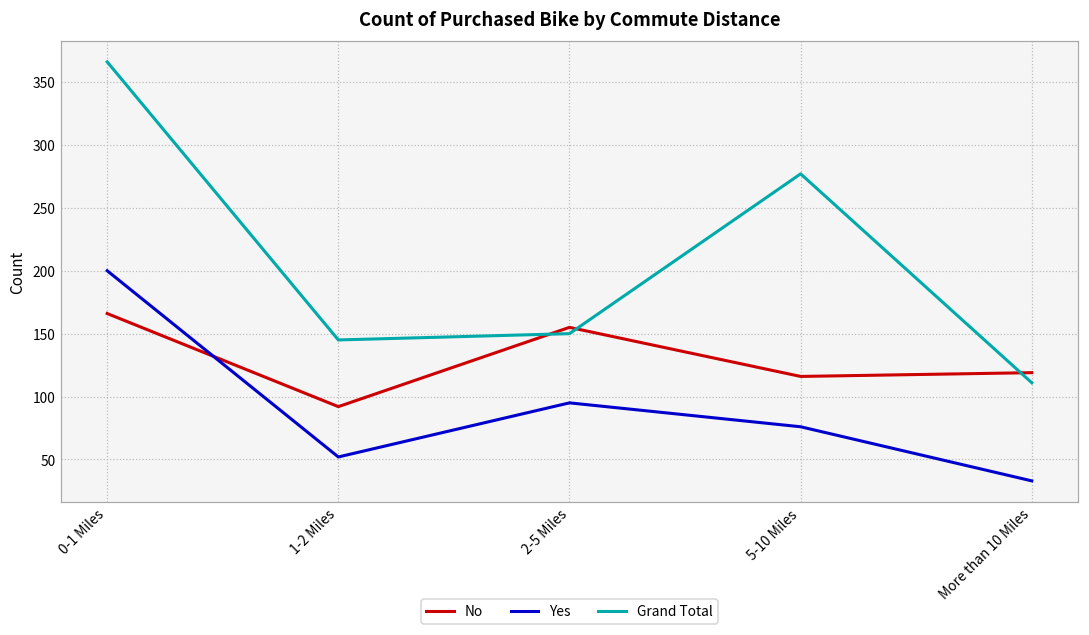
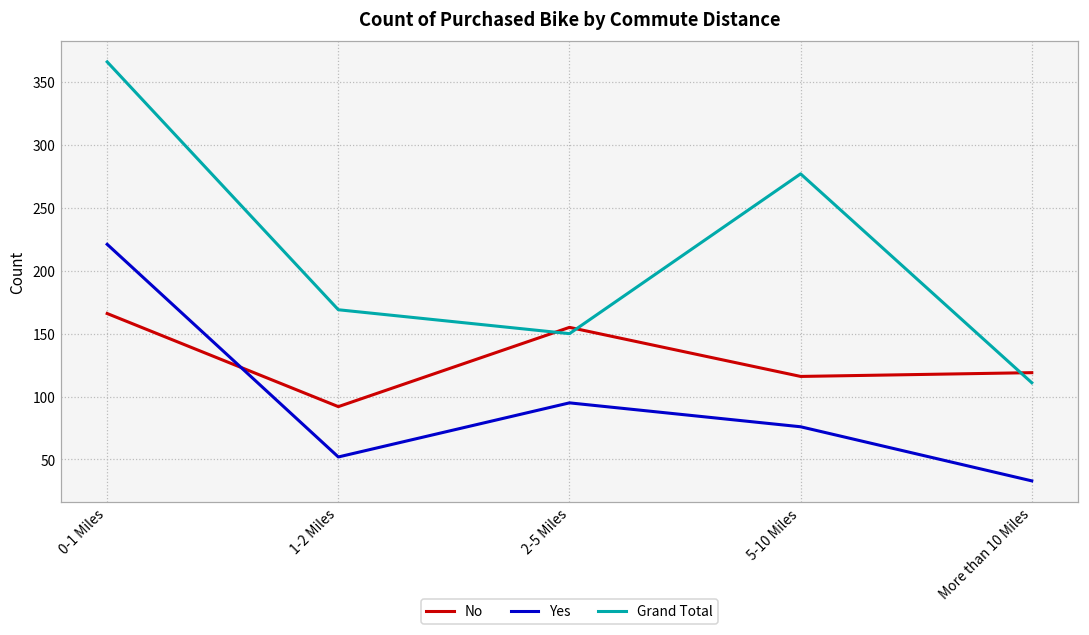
  {
    "No": {
      "0-1 Miles": 166,
      "1-2 Miles": 92,
      "2-5 Miles": 155,
      "5-10 Miles": 116,
      "More than 10 Miles": 119
    },
    "Yes": {
-     "0-1 Miles": 200,
+     "0-1 Miles": 221,
      "1-2 Miles": 52,
      "2-5 Miles": 95,
      "5-10 Miles": 76,
      "More than 10 Miles": 33
    },
    "Grand Total": {
      "0-1 Miles": 366,
-     "1-2 Miles": 145,
+     "1-2 Miles": 169,
      "2-5 Miles": 150,
      "5-10 Miles": 277,
      "More than 10 Miles": 111
    }
  }
